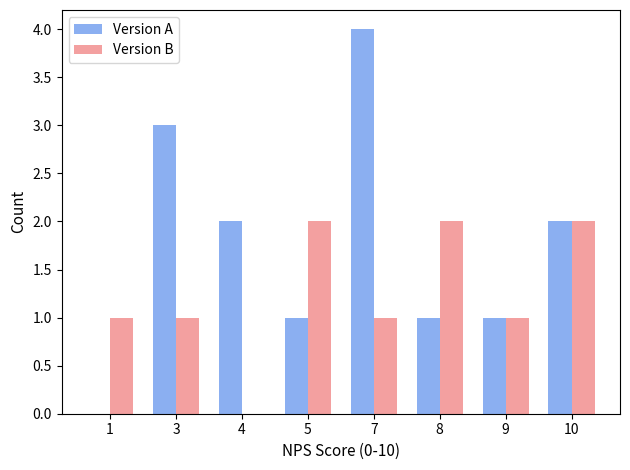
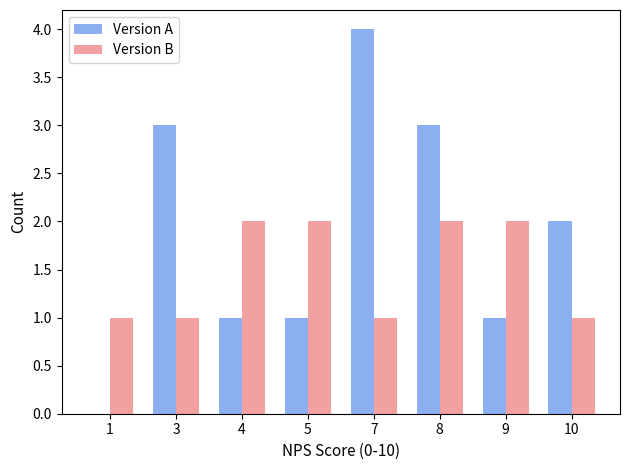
  {
    "Version A": {
      "1": 0,
      "3": 3,
-     "4": 2,
+     "4": 1,
      "5": 1,
      "7": 4,
-     "8": 1,
+     "8": 3,
      "9": 1,
      "10": 2
    },
    "Version B": {
      "1": 1,
      "3": 1,
-     "4": 0,
+     "4": 2,
      "5": 2,
      "7": 1,
      "8": 2,
-     "9": 1,
-     "10": 2
+     "9": 2,
+     "10": 1
    }
  }
